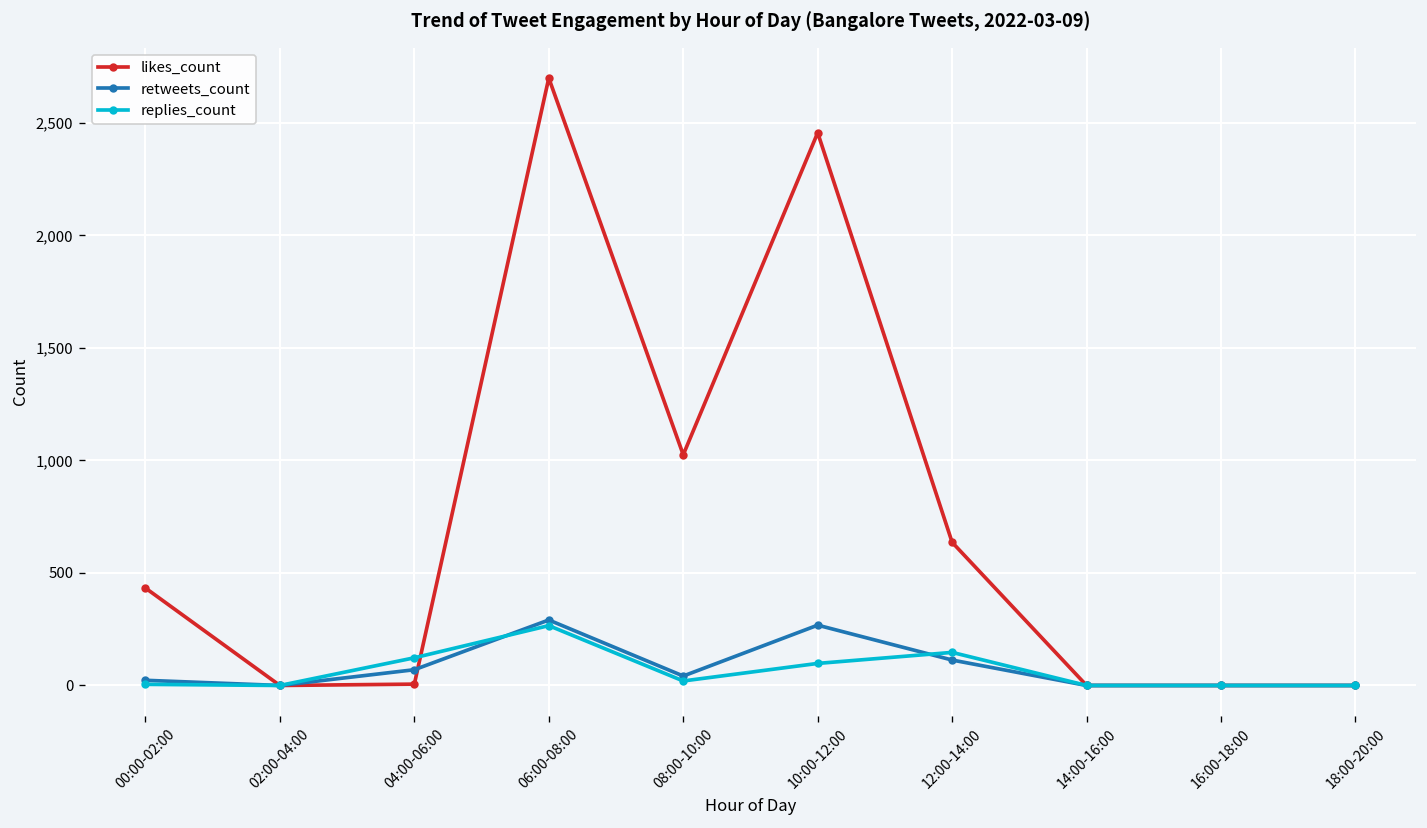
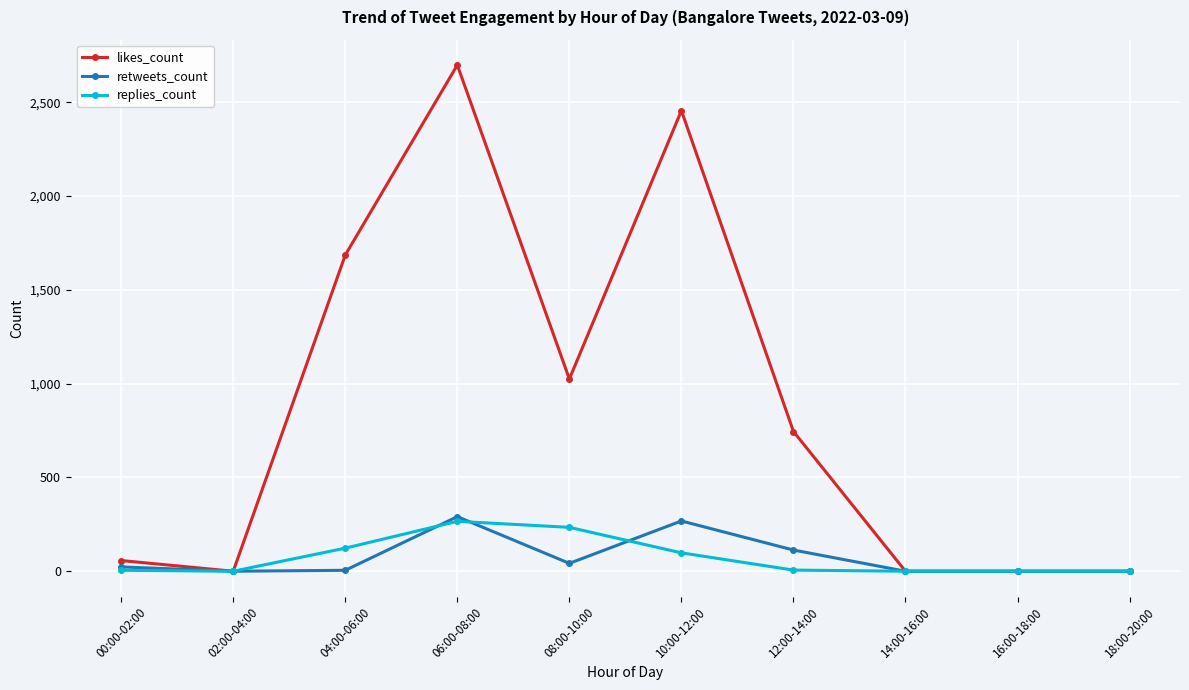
  {
    "likes_count": {
-     "00:00-02:00": "430",
-     "04:00-06:00": "10",
+     "00:00-02:00": "60",
+     "04:00-06:00": "1,690",
      "06:00-08:00": "2,700",
      "08:00-10:00": "1,030",
      "10:00-12:00": "2,460",
-     "12:00-14:00": "640"
+     "12:00-14:00": "750"
    },
    "retweets_count": {
      "00:00-02:00": "20",
-     "04:00-06:00": "70",
+     "04:00-06:00": "10",
      "06:00-08:00": "290",
      "08:00-10:00": "40",
      "10:00-12:00": "270",
      "12:00-14:00": "110"
    },
    "replies_count": {
      "00:00-02:00": "10",
      "04:00-06:00": "120",
      "06:00-08:00": "270",
-     "08:00-10:00": "20",
+     "08:00-10:00": "230",
      "10:00-12:00": "100",
-     "12:00-14:00": "150"
+     "12:00-14:00": "10"
    }
  }
